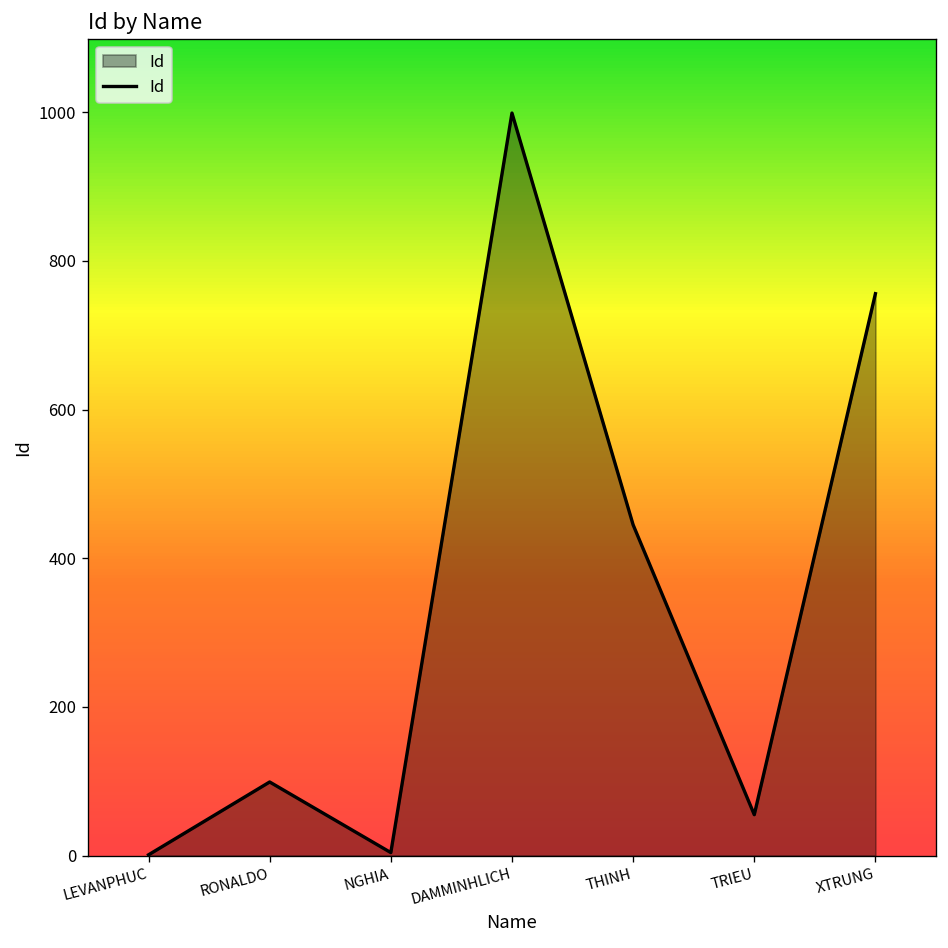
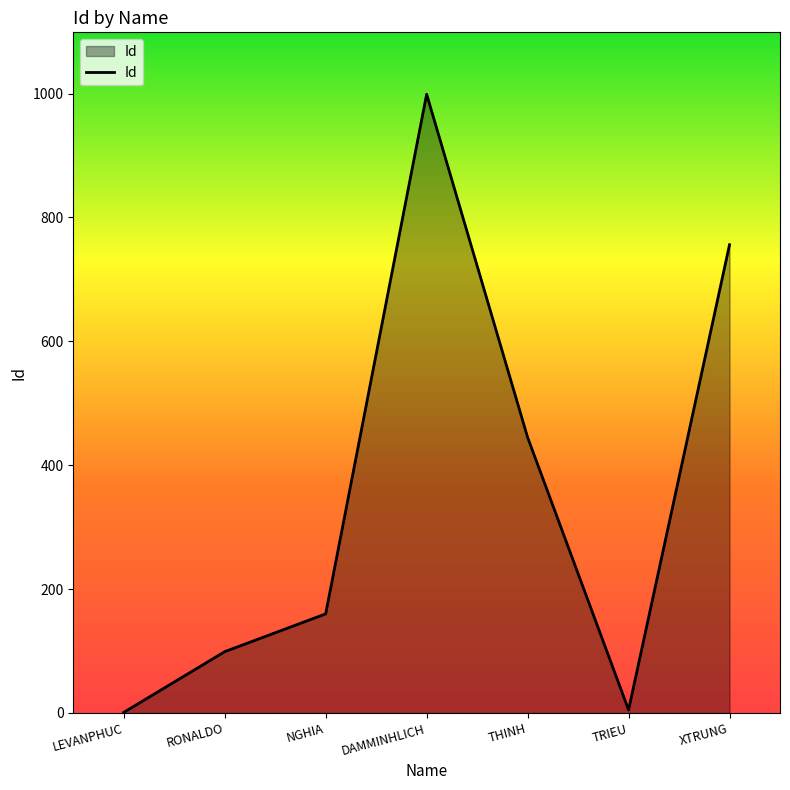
  {
    "LEVANPHUC": 0,
    "RONALDO": 100,
-   "NGHIA": 0,
+   "NGHIA": 160,
    "DAMMINHLICH": 1000,
    "THINH": 450,
-   "TRIEU": 60,
+   "TRIEU": 10,
    "XTRUNG": 760
  }
